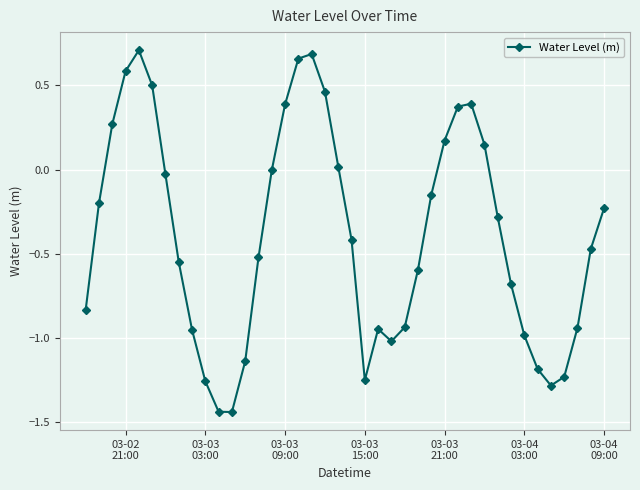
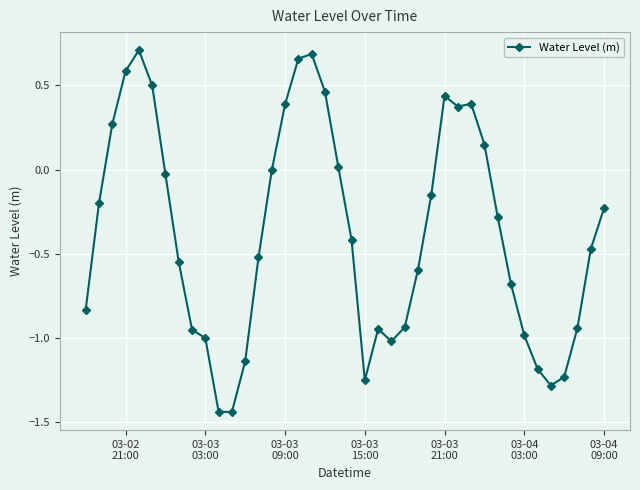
  {
    "03-02 21:00": 0.59,
-   "03-03 03:00": -1.26,
+   "03-03 03:00": -1.00,
    "03-03 09:00": 0.39,
    "03-03 15:00": -1.25,
-   "03-03 21:00": 0.17,
+   "03-03 21:00": 0.44,
    "03-04 03:00": -0.98,
    "03-04 09:00": -0.23
  }
